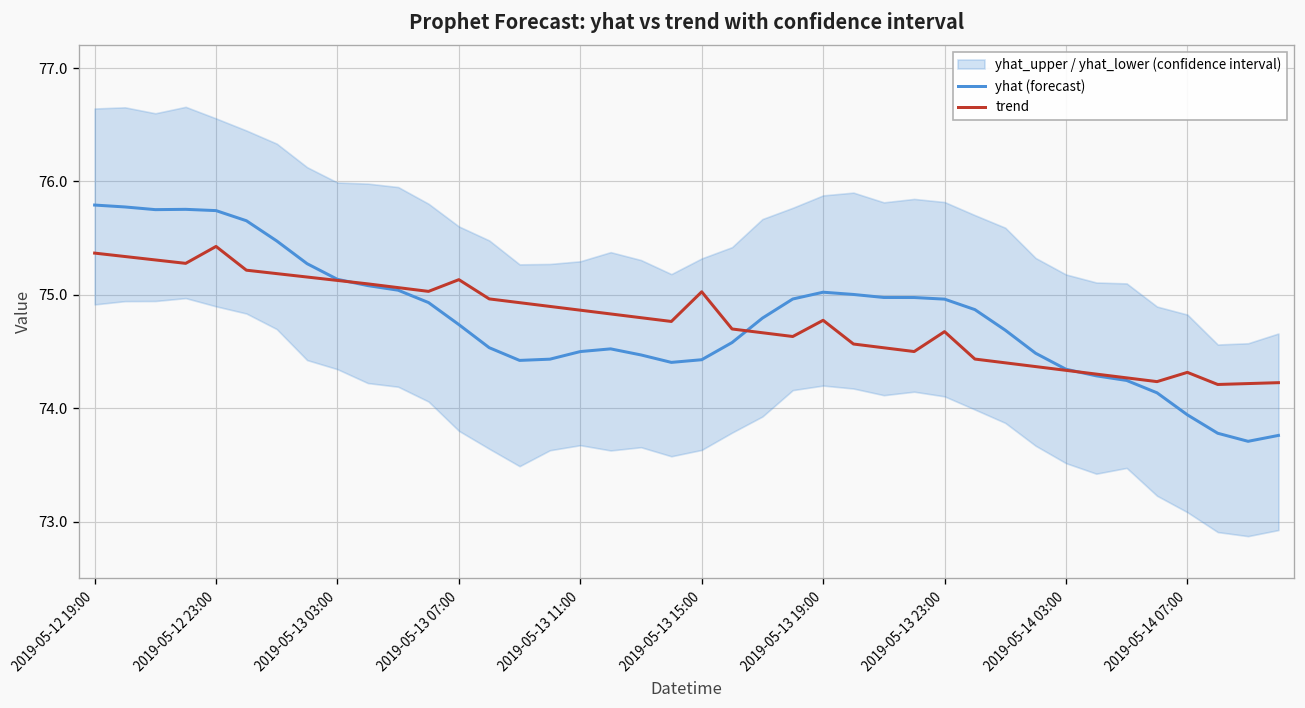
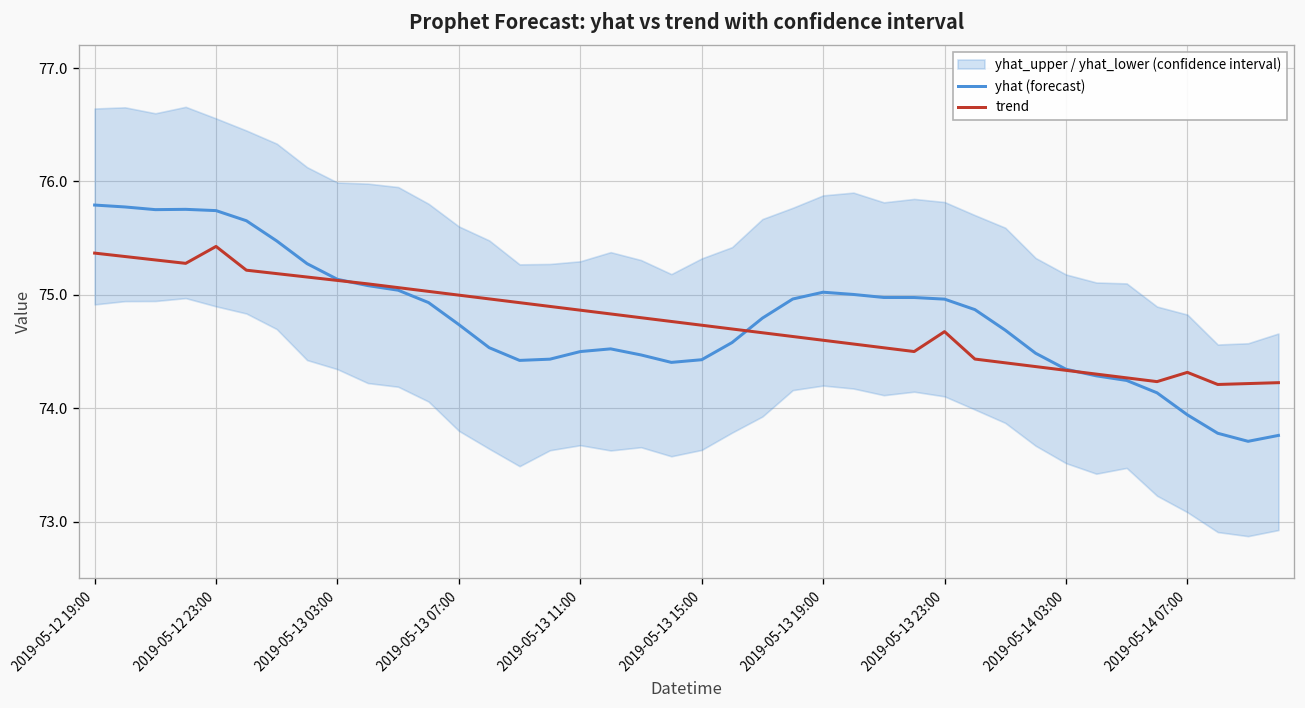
  {
    "trend": {
      "2019-05-12 19:00": 75.4,
      "2019-05-12 23:00": 75.4,
-     "2019-05-13 07:00": 75.1,
+     "2019-05-13 07:00": 75.0,
      "2019-05-13 11:00": 74.9,
-     "2019-05-13 15:00": 75.0,
-     "2019-05-13 19:00": 74.8,
+     "2019-05-13 15:00": 74.7,
+     "2019-05-13 19:00": 74.6,
      "2019-05-13 23:00": 74.7,
      "2019-05-14 07:00": 74.3
    }
  }
